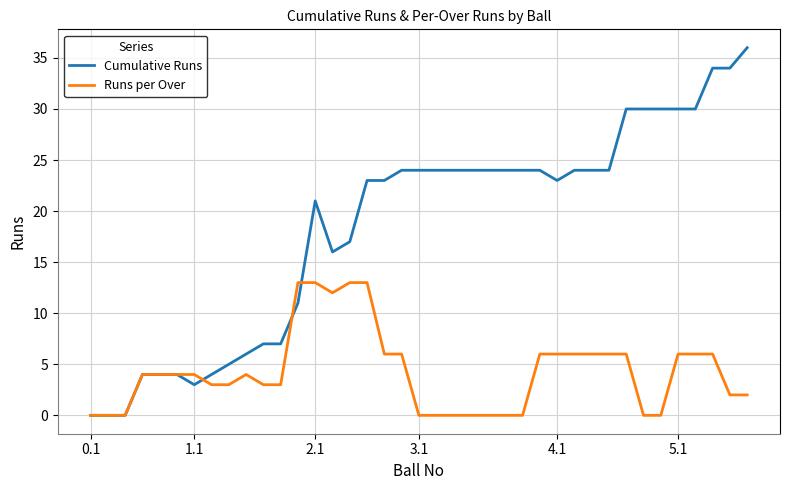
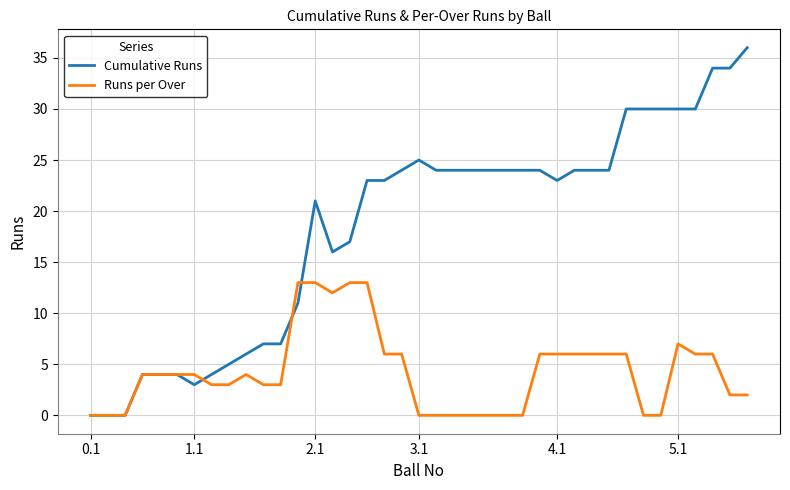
  {
    "Cumulative Runs": {
      "1.1": 3,
      "2.1": 21,
-     "3.1": 24,
+     "3.1": 25,
      "4.1": 23,
      "5.1": 30
    },
    "Runs per Over": {
      "1.1": 4,
      "2.1": 13,
      "3.1": 0,
      "4.1": 6,
-     "5.1": 6
+     "5.1": 7
    }
  }
